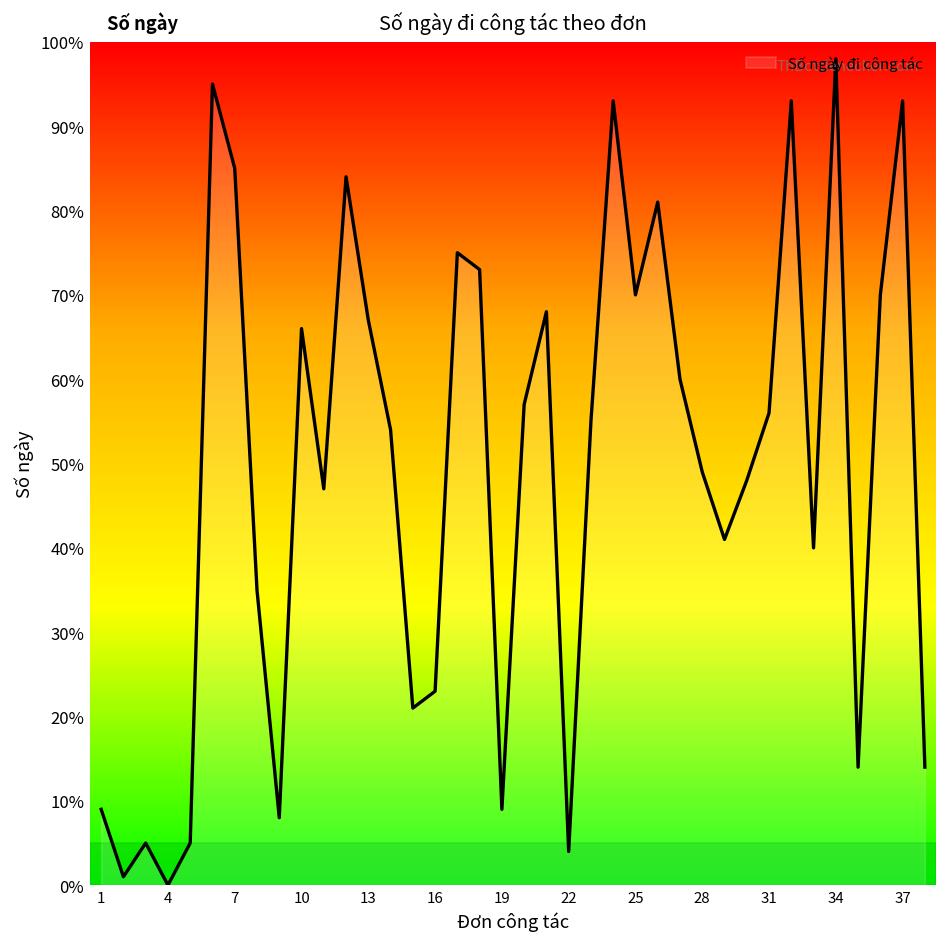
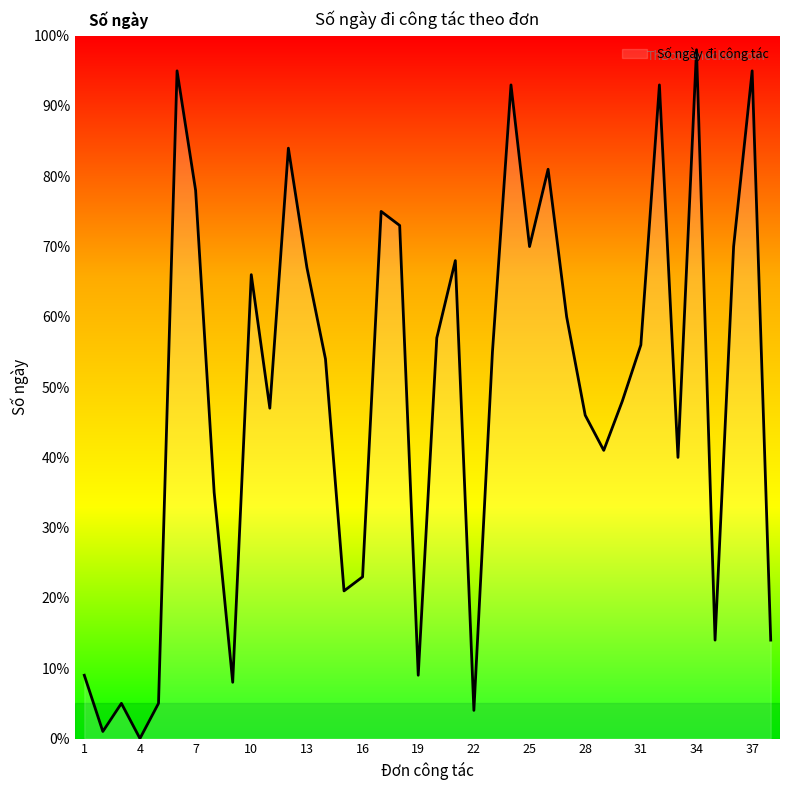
  {
    "1": "9%",
-   "7": "85%",
+   "7": "78%",
    "10": "66%",
    "13": "67%",
    "16": "23%",
    "19": "9%",
    "25": "70%",
-   "28": "49%",
+   "28": "46%",
    "31": "56%",
    "34": "98%",
-   "37": "93%"
+   "37": "95%"
  }
